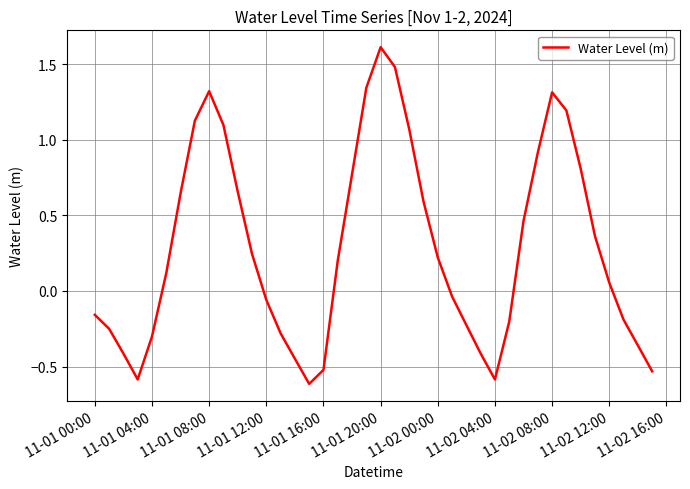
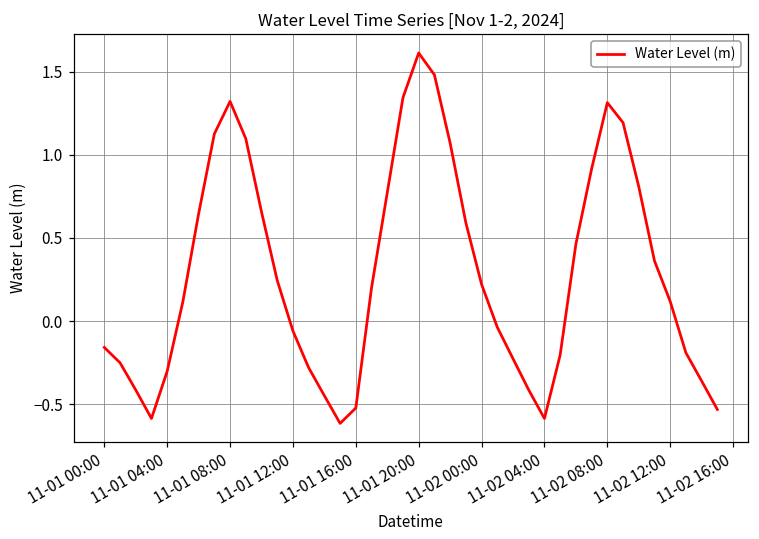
  {
    "11-01 00:00": -0.16,
    "11-01 04:00": -0.30,
    "11-01 08:00": 1.32,
    "11-01 12:00": -0.06,
    "11-01 16:00": -0.52,
    "11-01 20:00": 1.61,
    "11-02 00:00": 0.22,
    "11-02 04:00": -0.59,
    "11-02 08:00": 1.31,
-   "11-02 12:00": 0.05
+   "11-02 12:00": 0.12
  }
